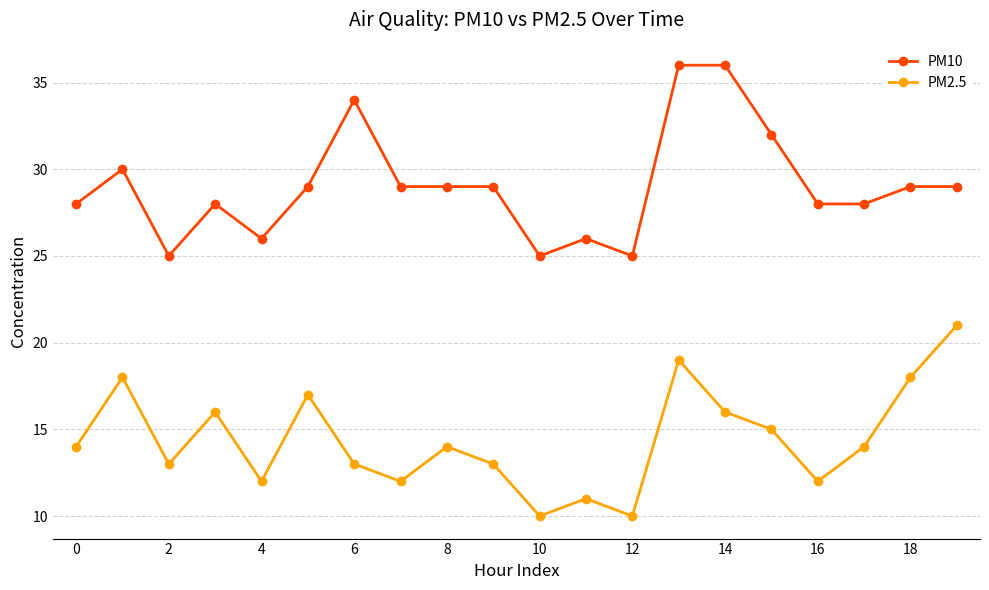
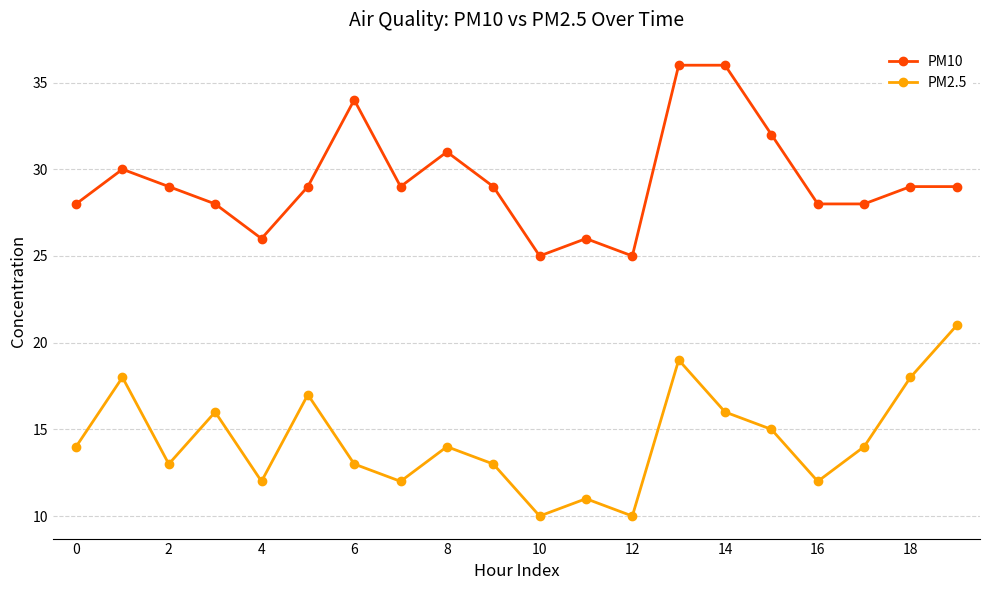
  {
    "PM10": {
      "0": 28,
-     "2": 25,
+     "2": 29,
      "4": 26,
      "6": 34,
-     "8": 29,
+     "8": 31,
      "10": 25,
      "12": 25,
      "14": 36,
      "16": 28,
      "18": 29
    },
    "PM2.5": {
      "0": 14,
      "2": 13,
      "4": 12,
      "6": 13,
      "8": 14,
      "10": 10,
      "12": 10,
      "14": 16,
      "16": 12,
      "18": 18
    }
  }
